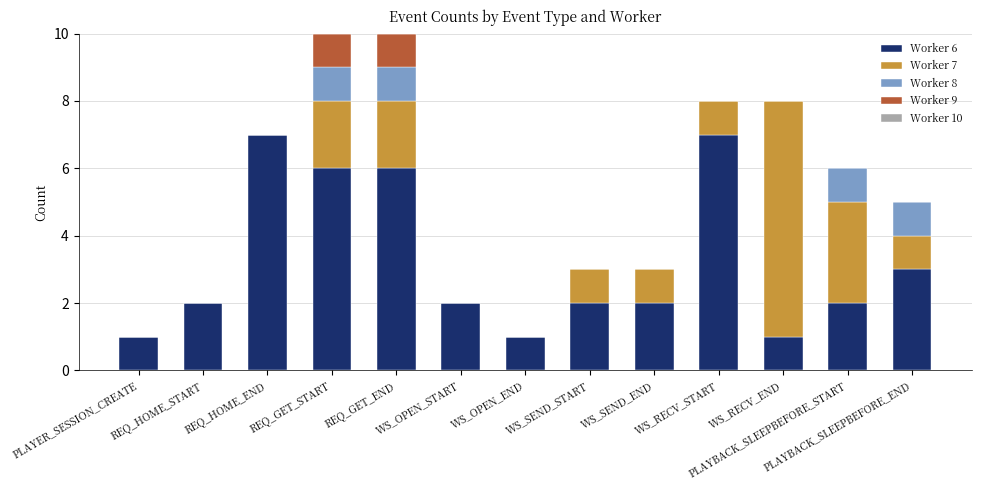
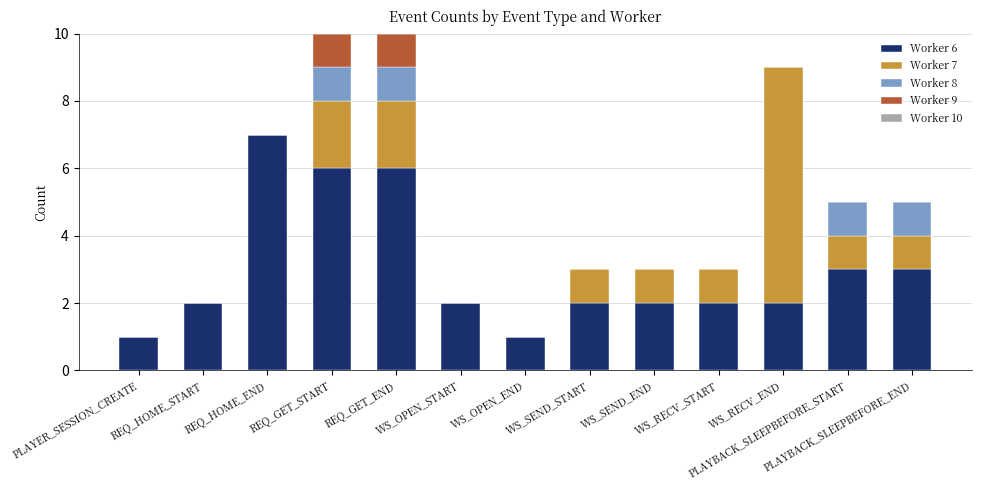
  {
    "Worker 6": {
      "PLAYER_SESSION_CREATE": 1,
      "REQ_HOME_START": 2,
      "REQ_HOME_END": 7,
      "REQ_GET_START": 6,
      "REQ_GET_END": 6,
      "WS_OPEN_START": 2,
      "WS_OPEN_END": 1,
      "WS_SEND_START": 2,
      "WS_SEND_END": 2,
-     "WS_RECV_START": 7,
-     "WS_RECV_END": 1,
-     "PLAYBACK_SLEEPBEFORE_START": 2,
+     "WS_RECV_START": 2,
+     "WS_RECV_END": 2,
+     "PLAYBACK_SLEEPBEFORE_START": 3,
      "PLAYBACK_SLEEPBEFORE_END": 3
    },
    "Worker 7": {
      "PLAYER_SESSION_CREATE": 0,
      "REQ_HOME_START": 0,
      "REQ_HOME_END": 0,
      "REQ_GET_START": 2,
      "REQ_GET_END": 2,
      "WS_OPEN_START": 0,
      "WS_OPEN_END": 0,
      "WS_SEND_START": 1,
      "WS_SEND_END": 1,
      "WS_RECV_START": 1,
      "WS_RECV_END": 7,
-     "PLAYBACK_SLEEPBEFORE_START": 3,
+     "PLAYBACK_SLEEPBEFORE_START": 1,
      "PLAYBACK_SLEEPBEFORE_END": 1
    }
  }
